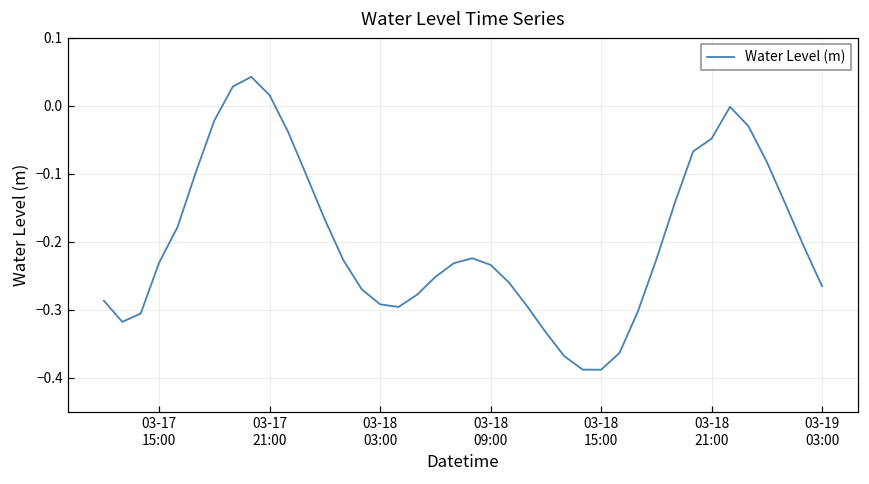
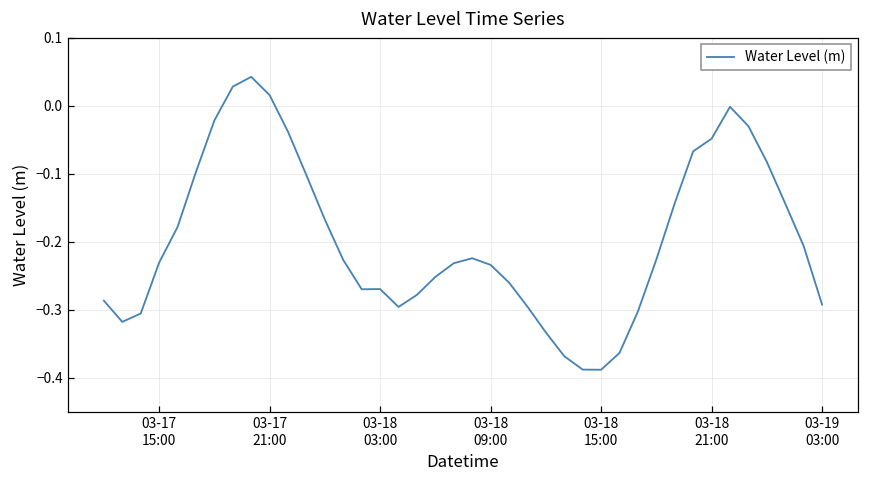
  {
    "03-17 15:00": -0.23,
    "03-17 21:00": 0.02,
-   "03-18 03:00": -0.29,
+   "03-18 03:00": -0.27,
    "03-18 09:00": -0.23,
    "03-18 15:00": -0.39,
    "03-18 21:00": -0.05,
-   "03-19 03:00": -0.27
+   "03-19 03:00": -0.29
  }
